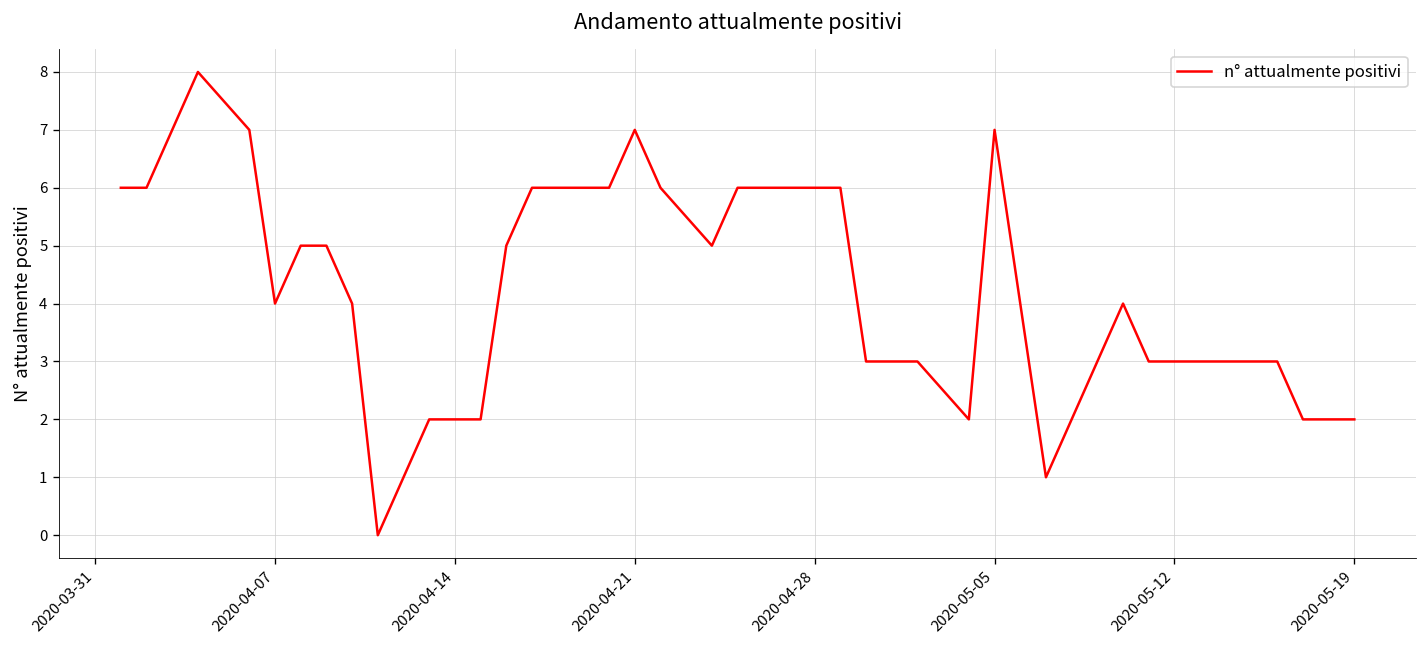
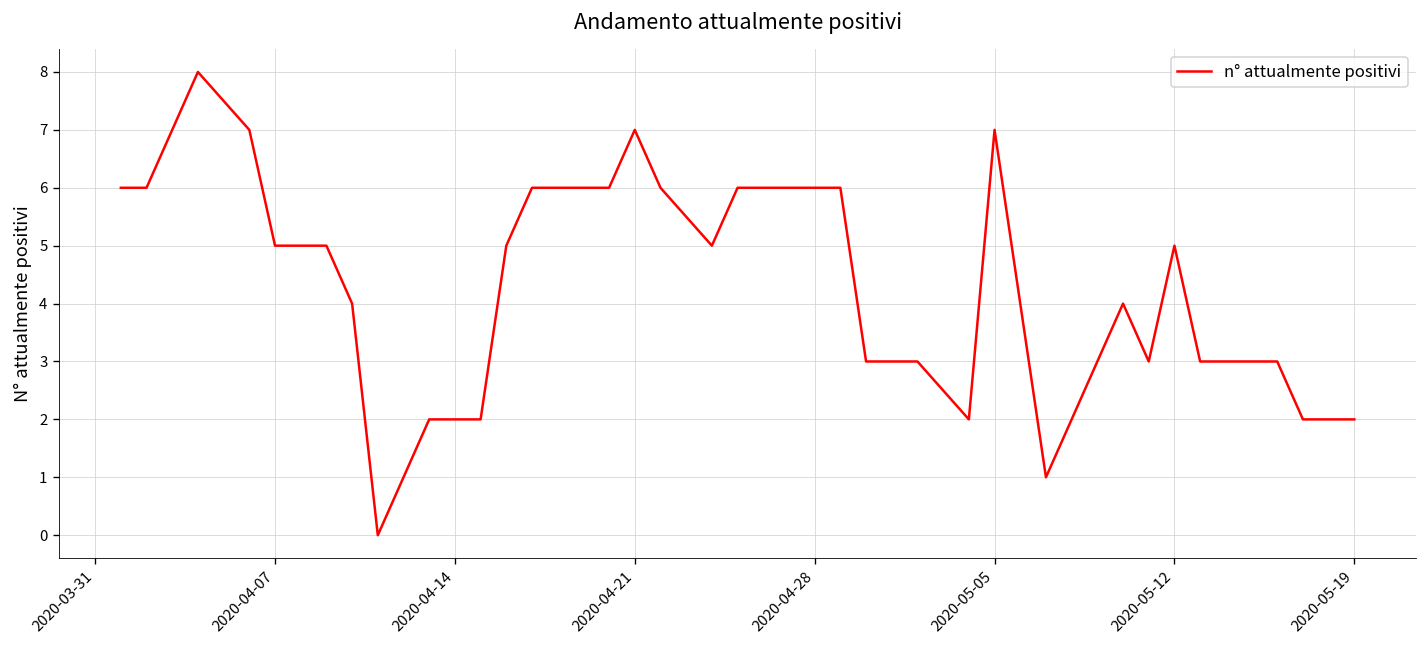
  {
-   "2020-04-07": 4,
+   "2020-04-07": 5,
    "2020-04-14": 2,
    "2020-04-21": 7,
    "2020-04-28": 6,
    "2020-05-05": 7,
-   "2020-05-12": 3,
+   "2020-05-12": 5,
    "2020-05-19": 2
  }
